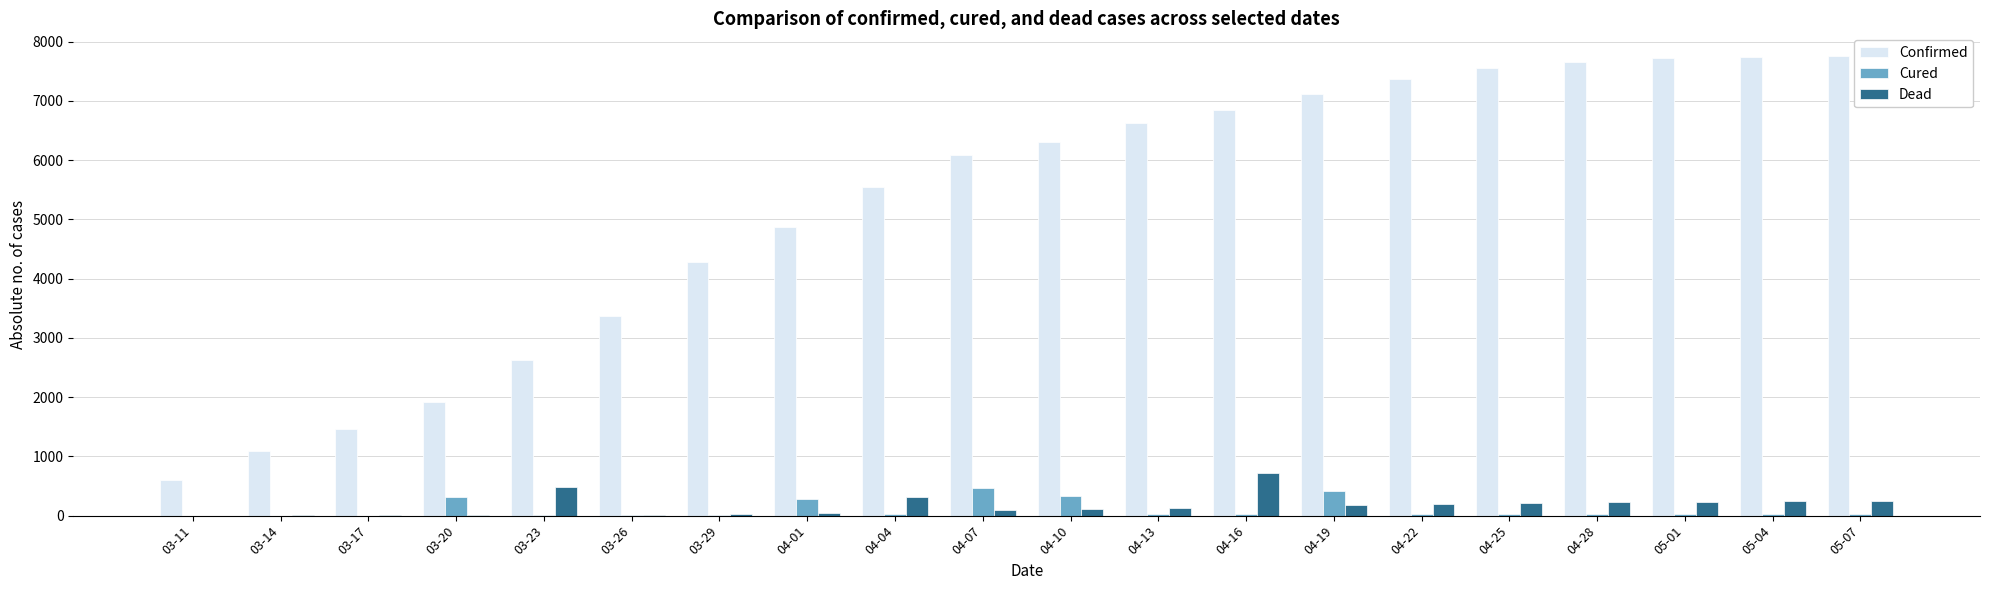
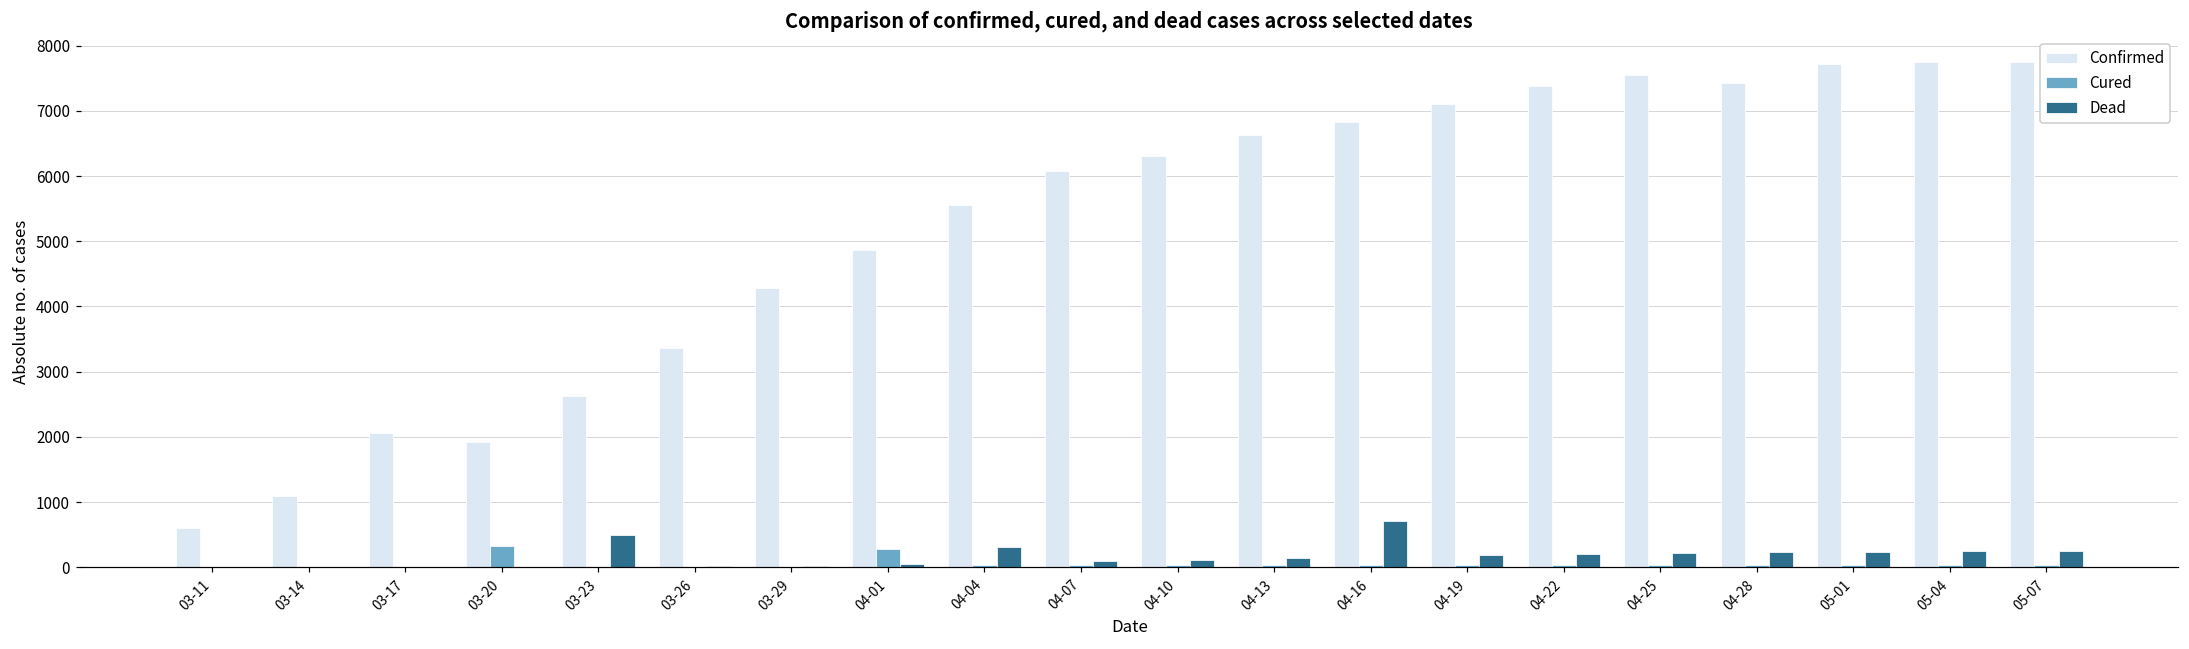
  {
    "Confirmed": {
      "03-11": 600,
      "03-14": 1100,
-     "03-17": 1500,
+     "03-17": 2100,
      "03-20": 1900,
      "03-23": 2600,
      "03-26": 3400,
      "03-29": 4300,
      "04-01": 4900,
      "04-04": 5600,
      "04-07": 6100,
      "04-10": 6300,
      "04-13": 6600,
      "04-16": 6800,
      "04-19": 7100,
      "04-22": 7400,
      "04-25": 7600,
-     "04-28": 7700,
+     "04-28": 7400,
      "05-01": 7700,
      "05-04": 7700,
      "05-07": 7800
    },
    "Cured": {
      "03-20": 300,
      "04-01": 300,
-     "04-07": 500,
-     "04-10": 300,
-     "04-19": 400
+     "04-07": 0,
+     "04-10": 0,
+     "04-19": 0
    },
    "Dead": {
      "03-11": 0,
      "03-23": 500,
      "04-01": 0,
      "04-04": 300,
      "04-07": 100,
      "04-10": 100,
      "04-13": 100,
      "04-16": 700,
      "04-19": 200,
      "04-22": 200,
      "04-25": 200,
      "04-28": 200,
      "05-01": 200,
      "05-04": 200,
      "05-07": 200
    }
  }
